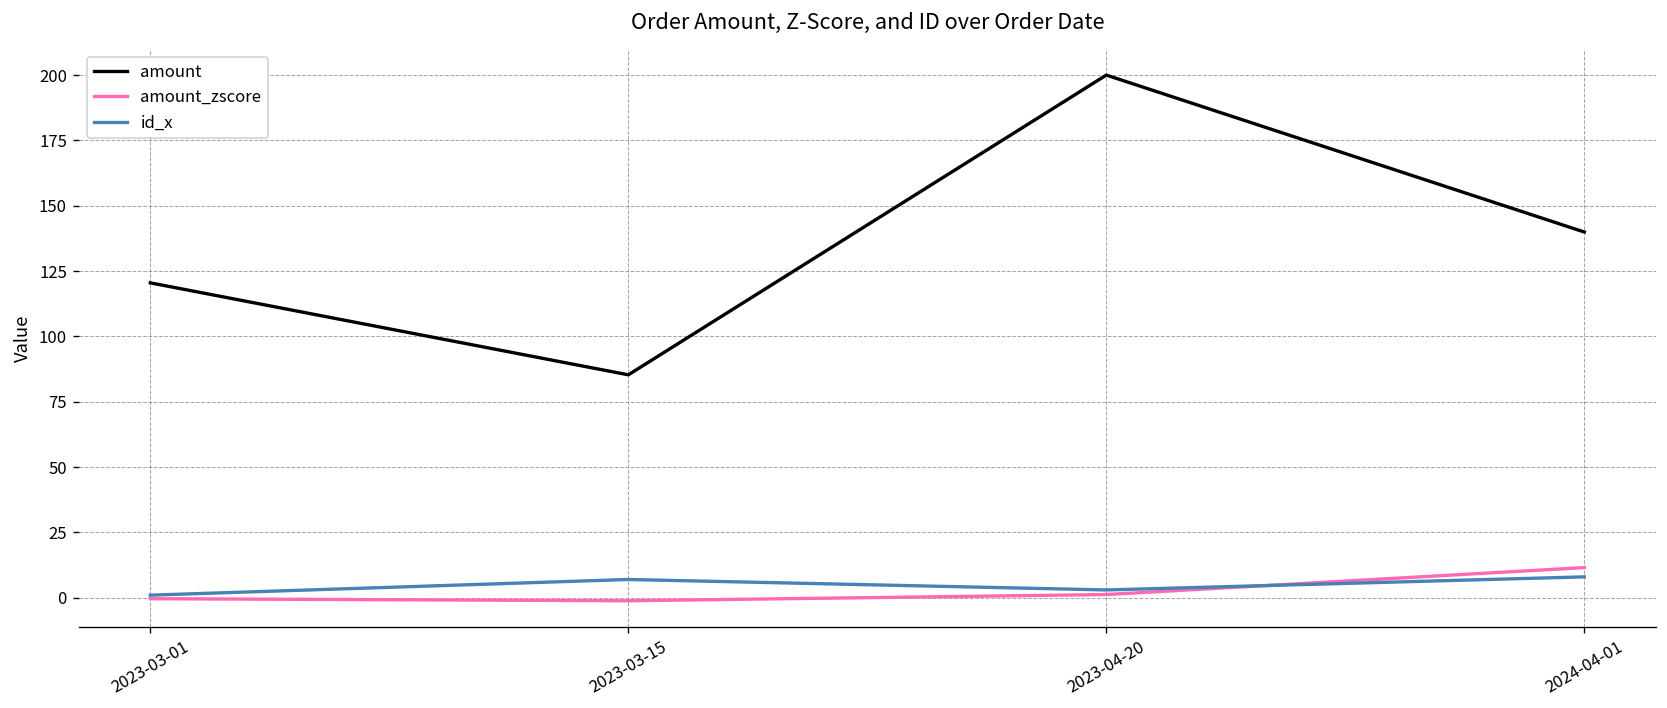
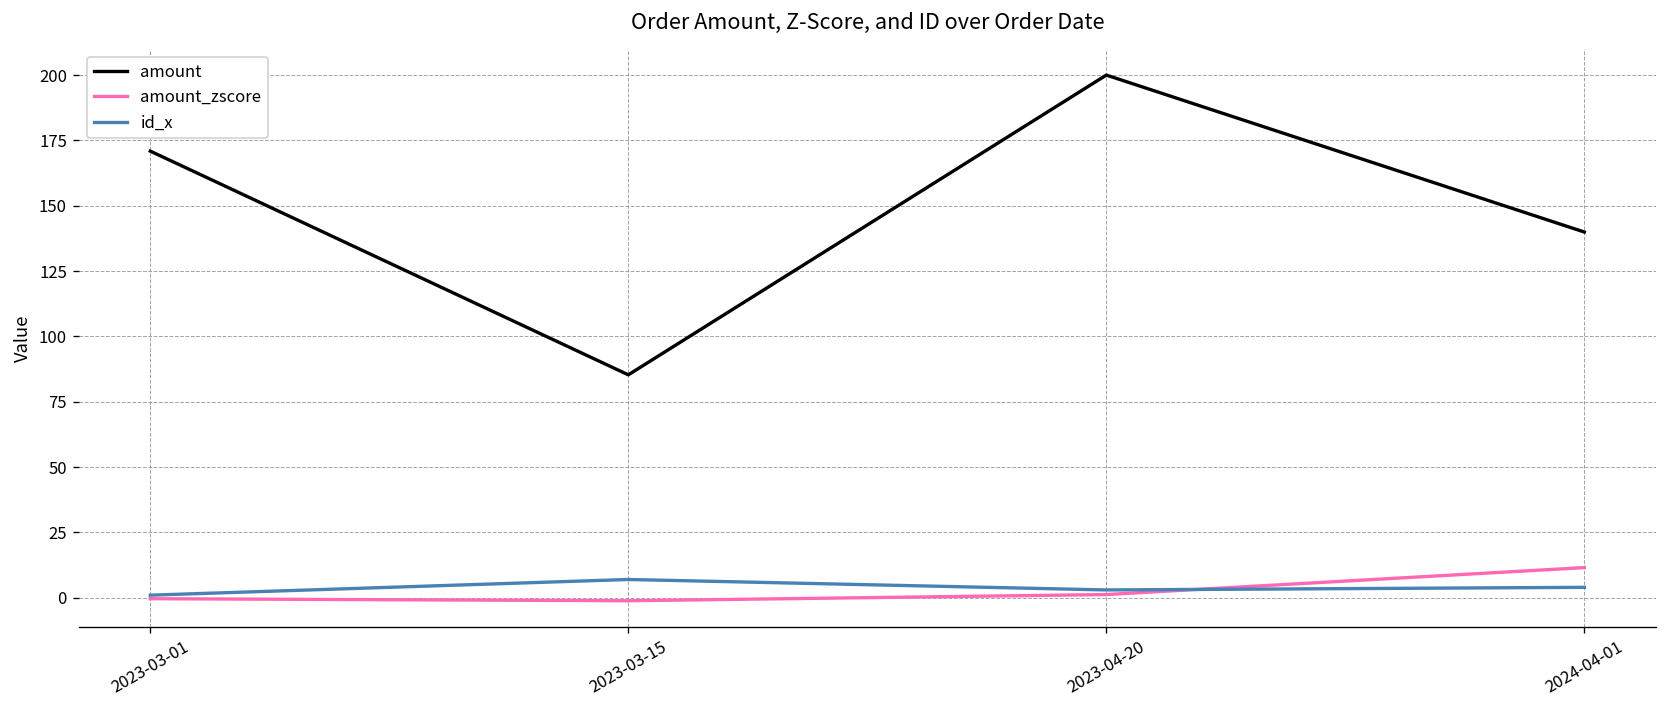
  {
    "amount": {
-     "2023-03-01": 121,
+     "2023-03-01": 171,
      "2023-03-15": 85,
      "2023-04-20": 200,
      "2024-04-01": 140
    },
    "amount_zscore": {
      "2023-03-01": 0,
      "2023-03-15": -1,
      "2023-04-20": 1,
      "2024-04-01": 12
    },
    "id_x": {
      "2023-03-01": 1,
      "2023-03-15": 7,
      "2023-04-20": 3,
-     "2024-04-01": 8
+     "2024-04-01": 4
    }
  }
